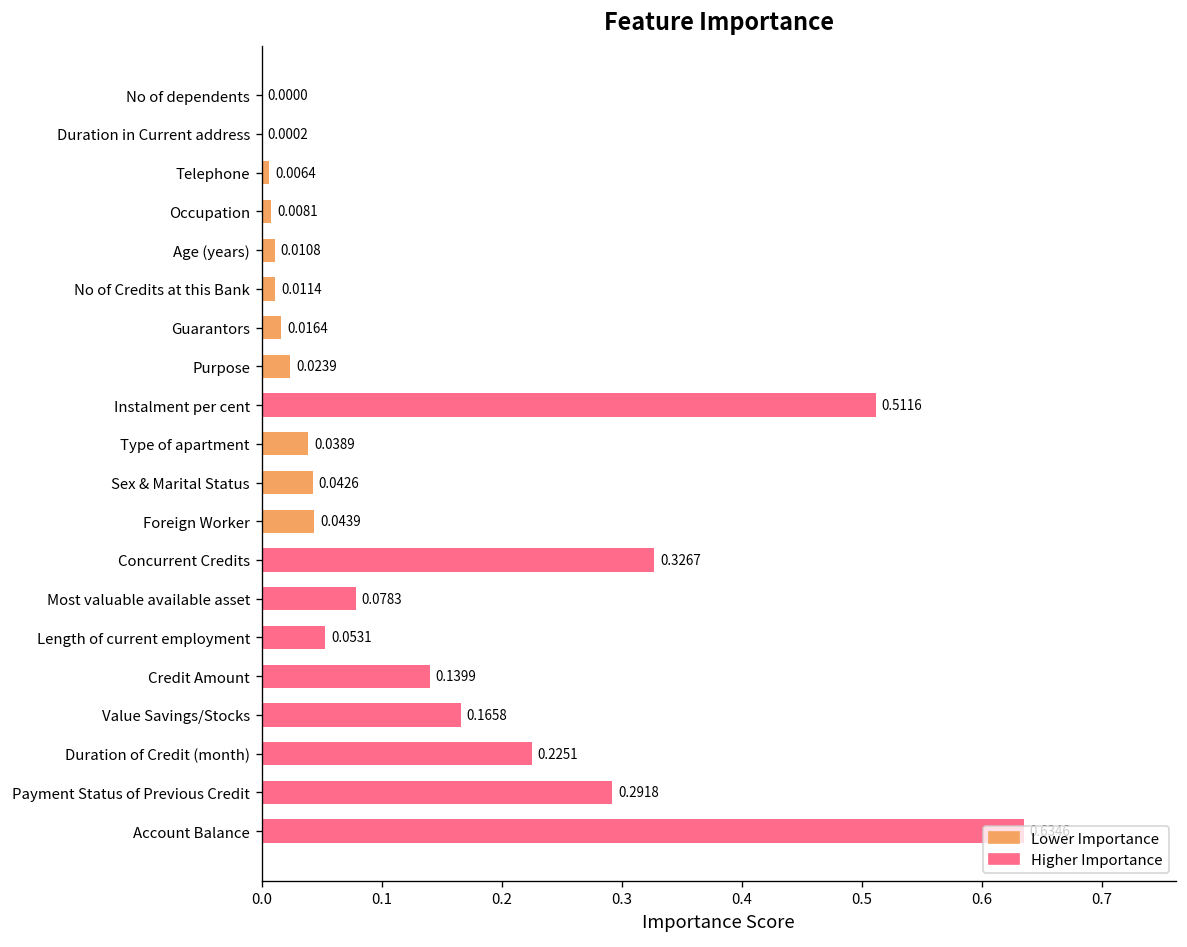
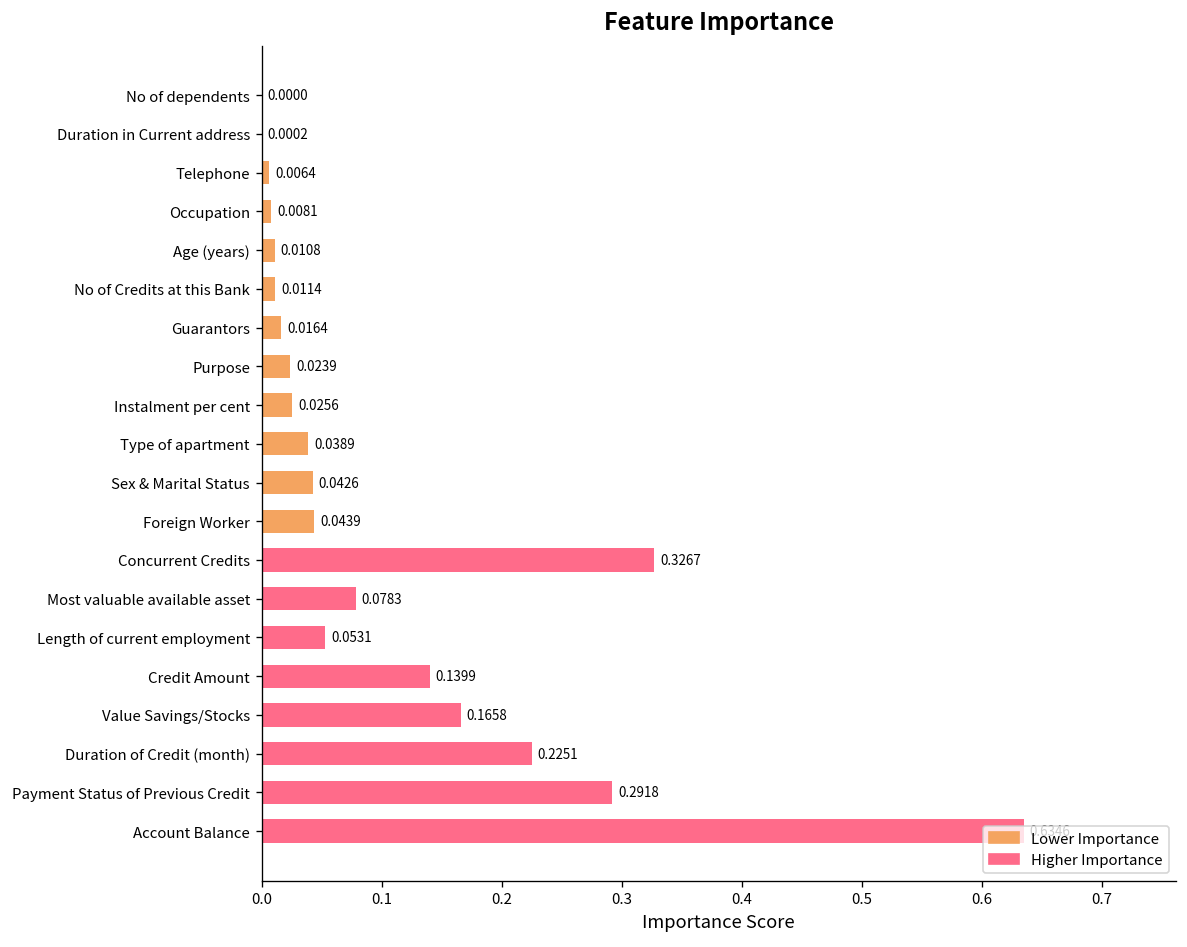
  {
    "No of dependents": 0.0000,
    "Duration in Current address": 0.0002,
    "Telephone": 0.0064,
    "Occupation": 0.0081,
    "Age (years)": 0.0108,
    "No of Credits at this Bank": 0.0114,
    "Guarantors": 0.0164,
    "Purpose": 0.0239,
-   "Instalment per cent": 0.5116,
+   "Instalment per cent": 0.0256,
    "Type of apartment": 0.0389,
    "Sex & Marital Status": 0.0426,
    "Foreign Worker": 0.0439,
    "Concurrent Credits": 0.3267,
    "Most valuable available asset": 0.0783,
    "Length of current employment": 0.0531,
    "Credit Amount": 0.1399,
    "Value Savings/Stocks": 0.1658,
    "Duration of Credit (month)": 0.2251,
    "Payment Status of Previous Credit": 0.2918
  }
